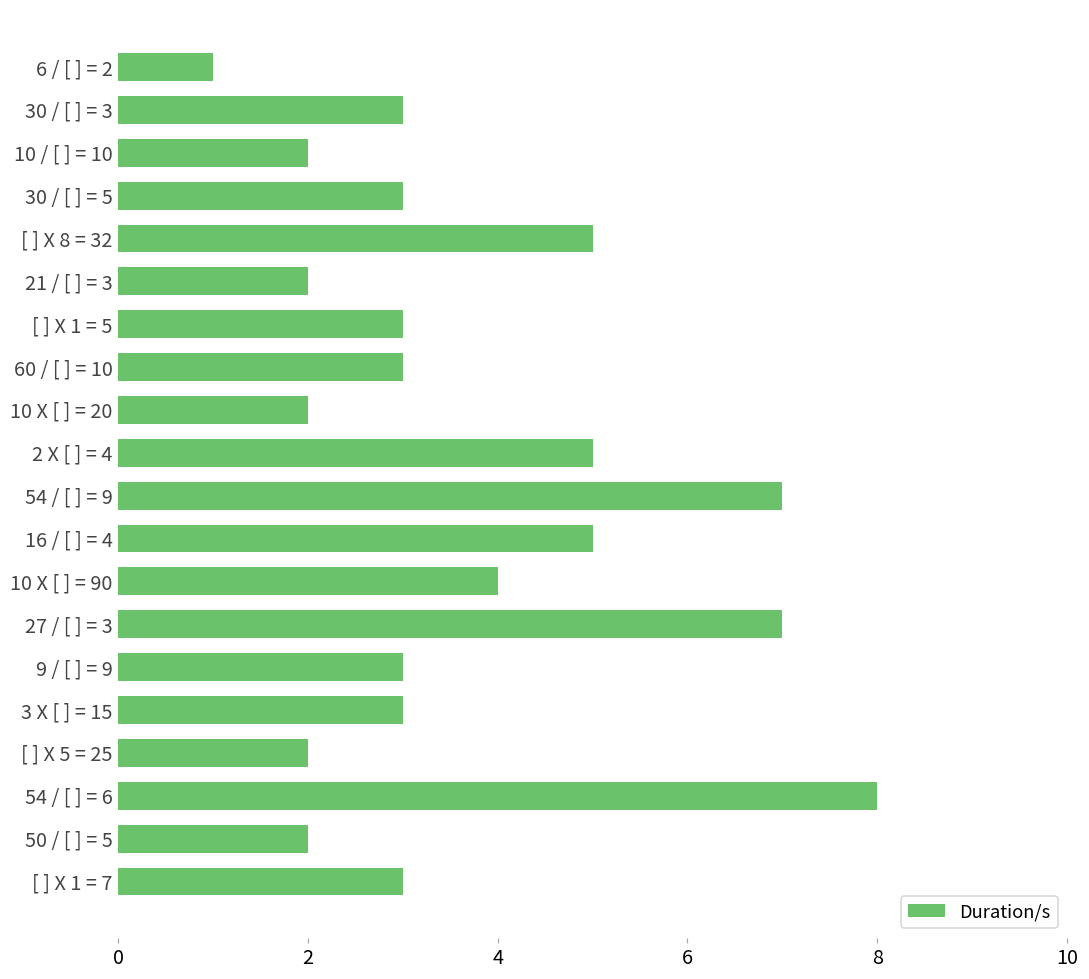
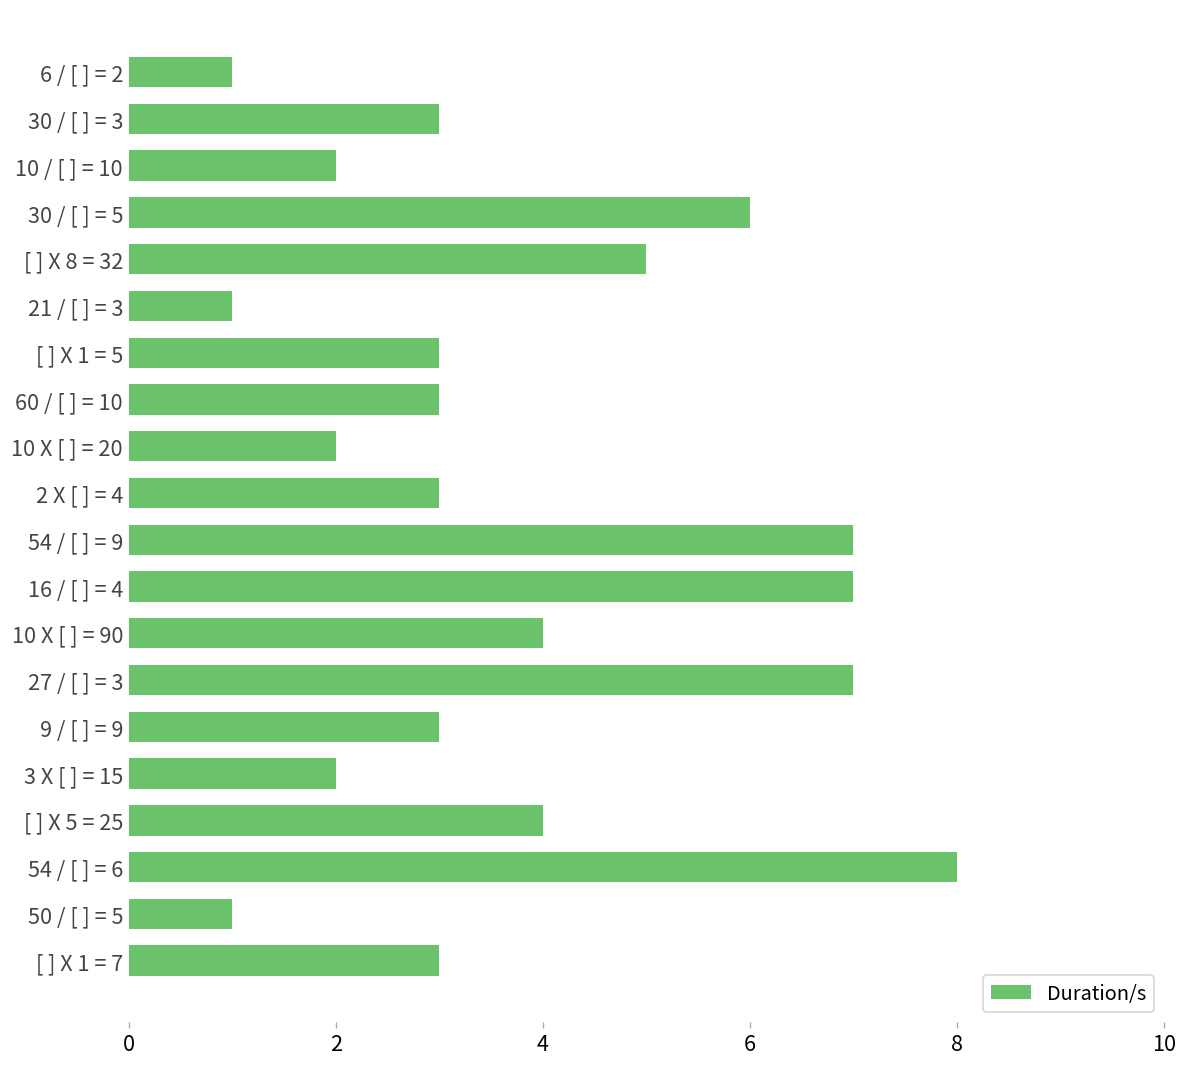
  {
    "6 / [ ] = 2": 1,
    "30 / [ ] = 3": 3,
    "10 / [ ] = 10": 2,
-   "30 / [ ] = 5": 3,
+   "30 / [ ] = 5": 6,
    "[ ] X 8 = 32": 5,
-   "21 / [ ] = 3": 2,
+   "21 / [ ] = 3": 1,
    "[ ] X 1 = 5": 3,
    "60 / [ ] = 10": 3,
    "10 X [ ] = 20": 2,
-   "2 X [ ] = 4": 5,
+   "2 X [ ] = 4": 3,
    "54 / [ ] = 9": 7,
-   "16 / [ ] = 4": 5,
+   "16 / [ ] = 4": 7,
    "10 X [ ] = 90": 4,
    "27 / [ ] = 3": 7,
    "9 / [ ] = 9": 3,
-   "3 X [ ] = 15": 3,
-   "[ ] X 5 = 25": 2,
+   "3 X [ ] = 15": 2,
+   "[ ] X 5 = 25": 4,
    "54 / [ ] = 6": 8,
-   "50 / [ ] = 5": 2,
+   "50 / [ ] = 5": 1,
    "[ ] X 1 = 7": 3
  }
